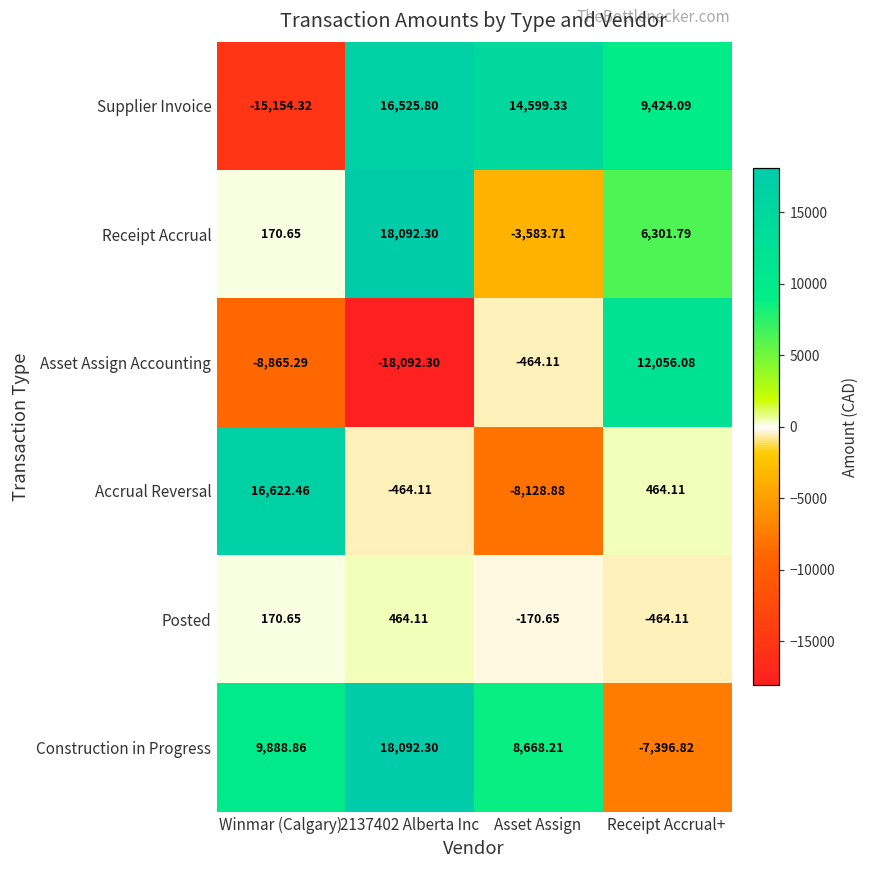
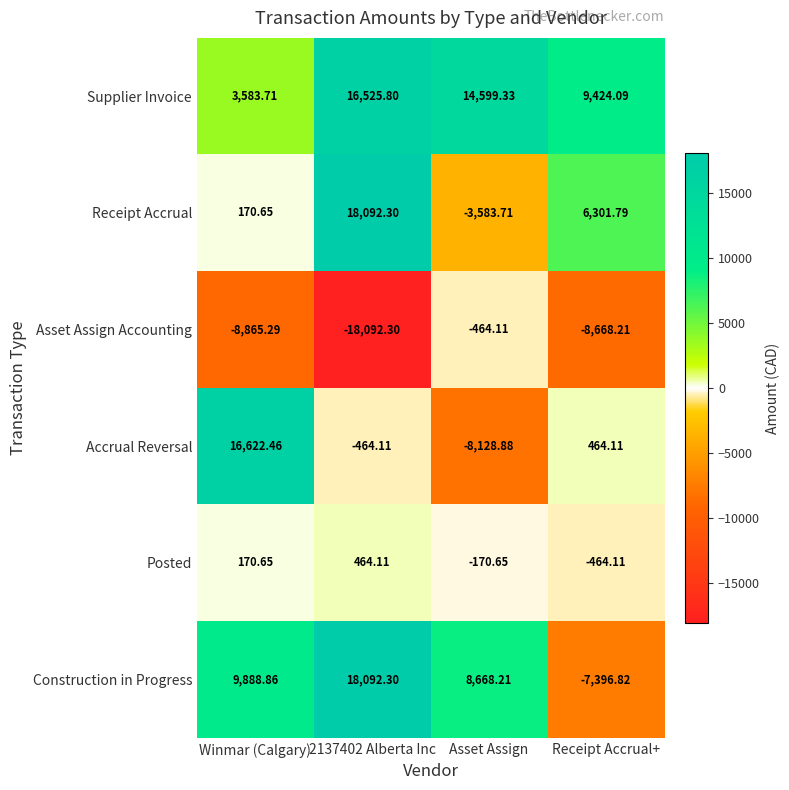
  {
    "Supplier Invoice": {
-     "Winmar (Calgary)": "-15,154.32",
+     "Winmar (Calgary)": "3,583.71",
      "2137402 Alberta Inc": "16,525.80",
      "Asset Assign": "14,599.33",
      "Receipt Accrual+": "9,424.09"
    },
    "Receipt Accrual": {
      "Winmar (Calgary)": "170.65",
      "2137402 Alberta Inc": "18,092.30",
      "Asset Assign": "-3,583.71",
      "Receipt Accrual+": "6,301.79"
    },
    "Asset Assign Accounting": {
      "Winmar (Calgary)": "-8,865.29",
      "2137402 Alberta Inc": "-18,092.30",
      "Asset Assign": "-464.11",
-     "Receipt Accrual+": "12,056.08"
+     "Receipt Accrual+": "-8,668.21"
    },
    "Accrual Reversal": {
      "Winmar (Calgary)": "16,622.46",
      "2137402 Alberta Inc": "-464.11",
      "Asset Assign": "-8,128.88",
      "Receipt Accrual+": "464.11"
    },
    "Posted": {
      "Winmar (Calgary)": "170.65",
      "2137402 Alberta Inc": "464.11",
      "Asset Assign": "-170.65",
      "Receipt Accrual+": "-464.11"
    },
    "Construction in Progress": {
      "Winmar (Calgary)": "9,888.86",
      "2137402 Alberta Inc": "18,092.30",
      "Asset Assign": "8,668.21",
      "Receipt Accrual+": "-7,396.82"
    }
  }
